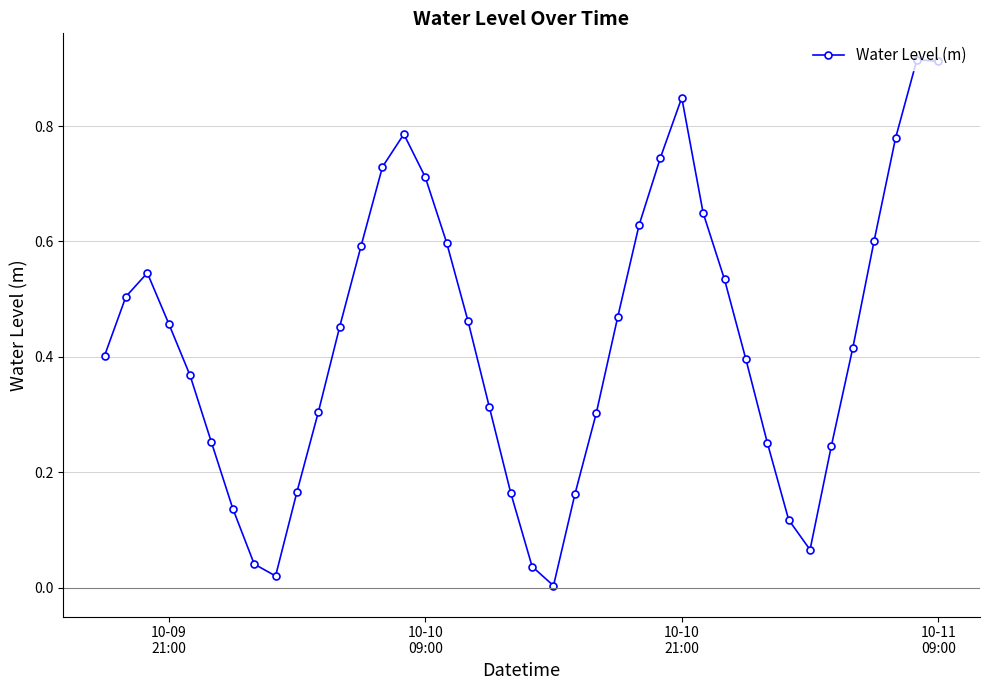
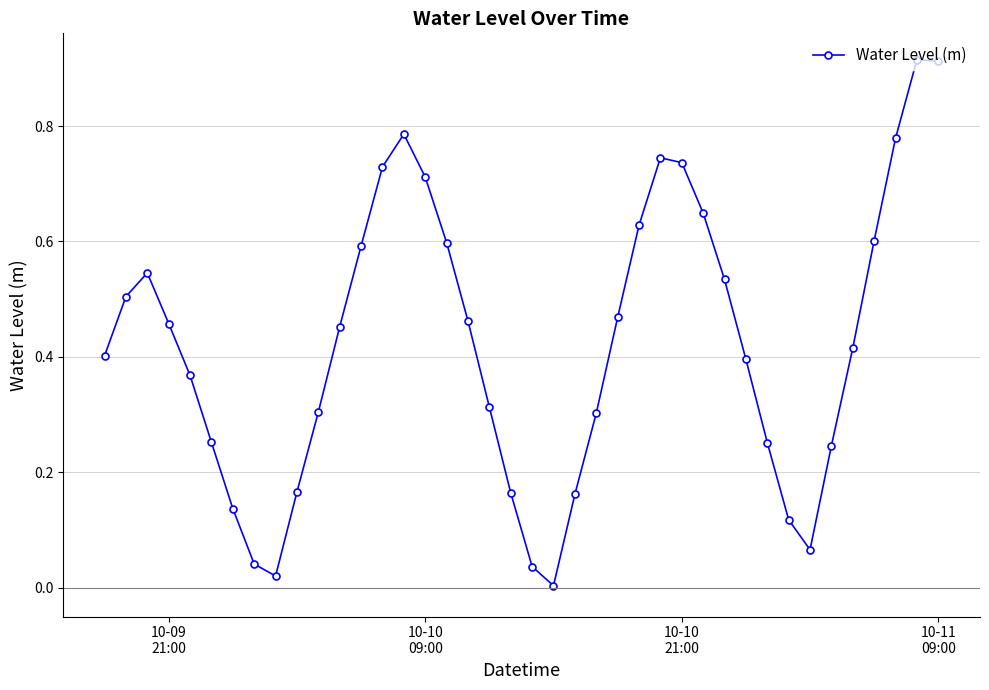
  {
    "10-09 21:00": 0.46,
    "10-10 09:00": 0.71,
-   "10-10 21:00": 0.85
+   "10-10 21:00": 0.74
  }
